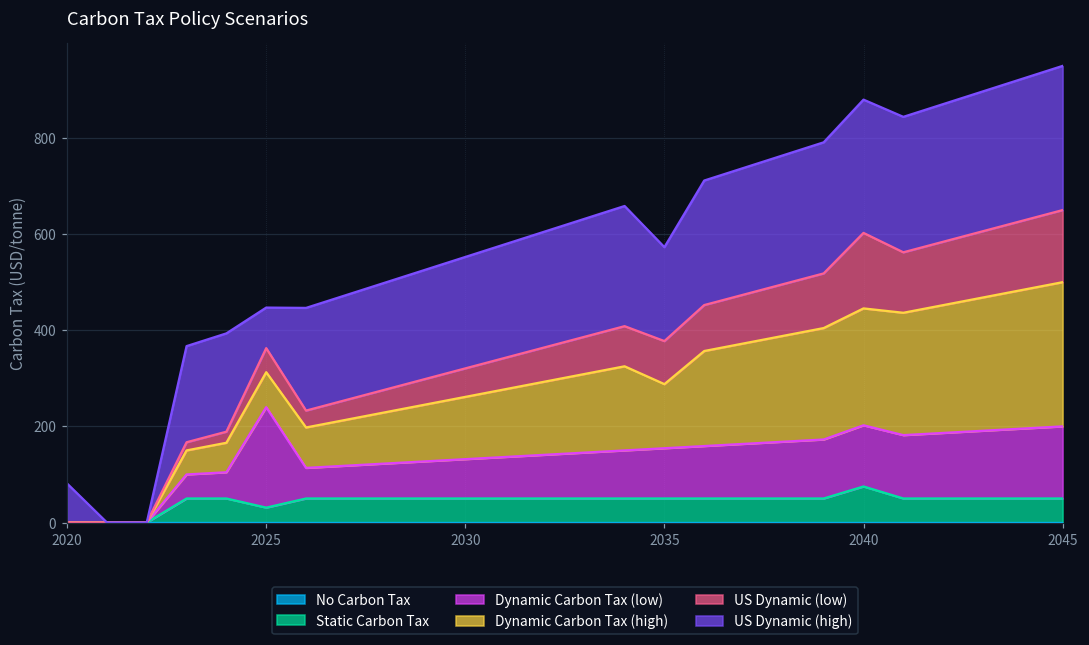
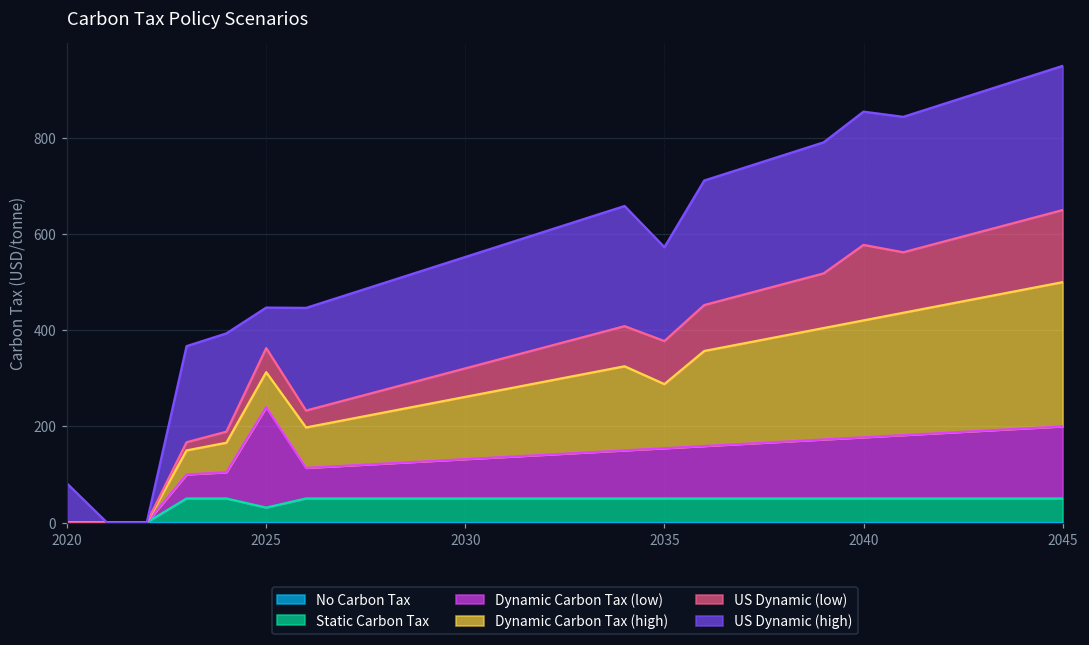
  {
    "No Carbon Tax": {
      "2025": 0,
      "2030": 0,
      "2035": 0,
      "2040": 0,
      "2045": 0
    },
    "Static Carbon Tax": {
      "2025": 30,
      "2030": 50,
      "2035": 50,
-     "2040": 80,
+     "2040": 50,
      "2045": 50
    },
    "Dynamic Carbon Tax (low)": {
      "2025": 210,
      "2030": 80,
      "2035": 100,
      "2040": 130,
      "2045": 150
    },
    "Dynamic Carbon Tax (high)": {
      "2025": 70,
      "2030": 130,
      "2035": 130,
      "2040": 240,
      "2045": 300
    },
    "US Dynamic (low)": {
      "2025": 50,
      "2030": 60,
      "2035": 90,
      "2040": 160,
      "2045": 150
    },
    "US Dynamic (high)": {
      "2020": 80,
      "2025": 80,
      "2030": 230,
      "2035": 200,
      "2040": 280,
      "2045": 300
    }
  }
